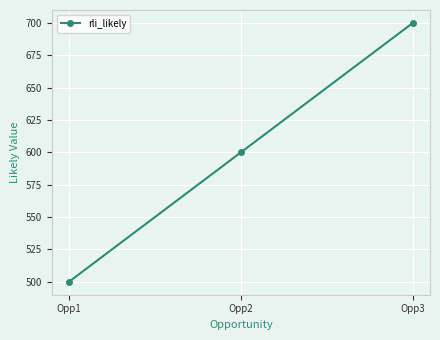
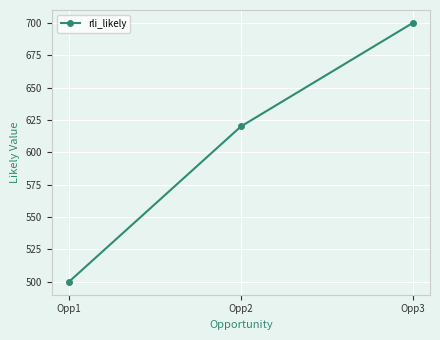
  {
    "Opp1": 500,
-   "Opp2": 600,
+   "Opp2": 620,
    "Opp3": 700
  }
